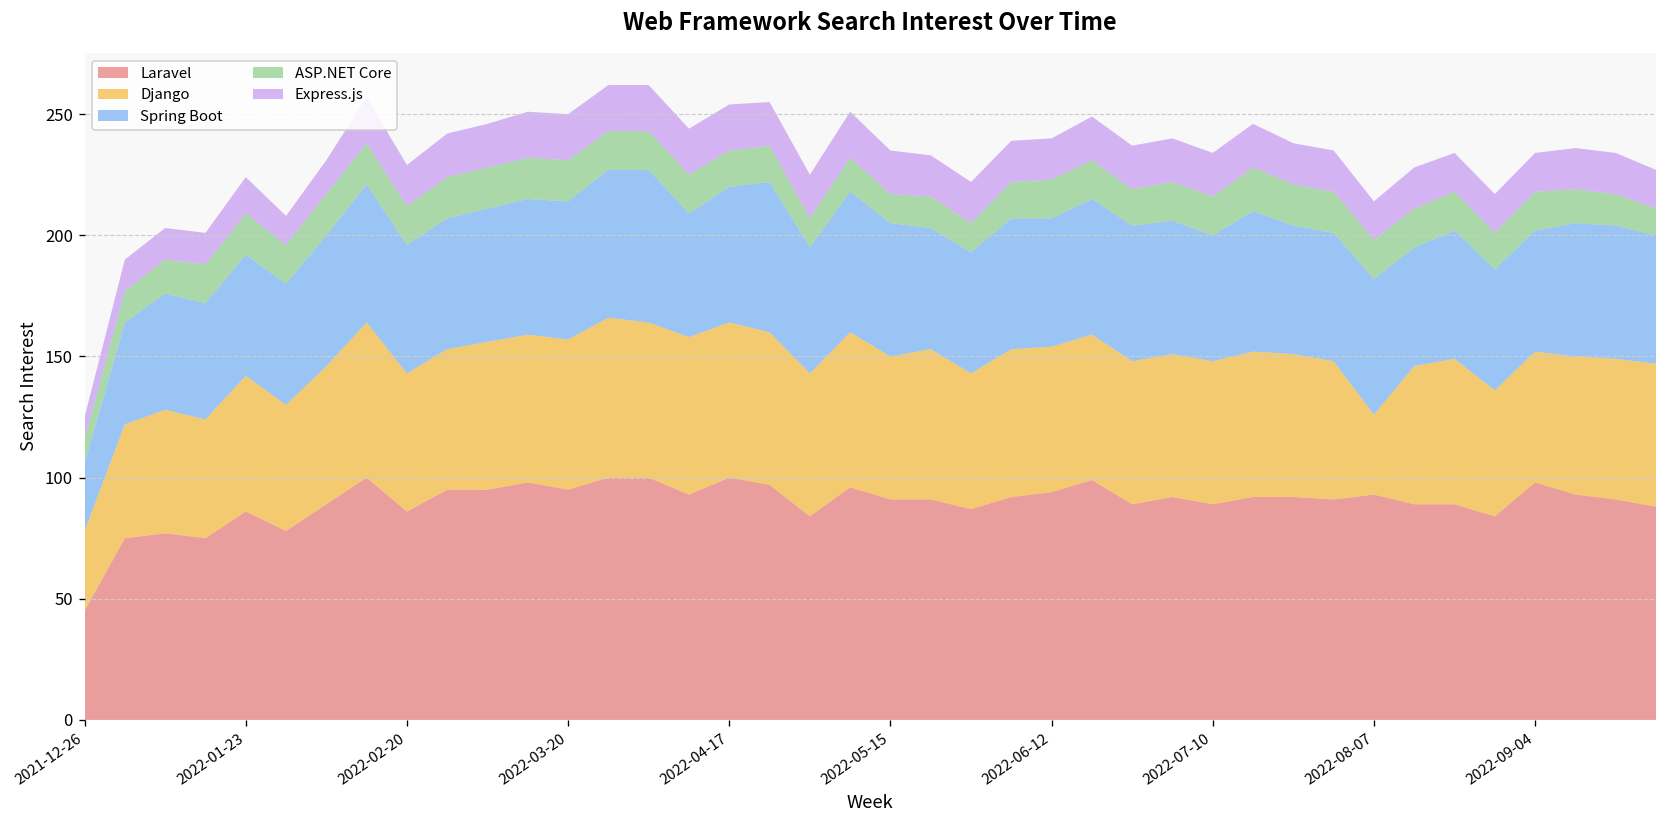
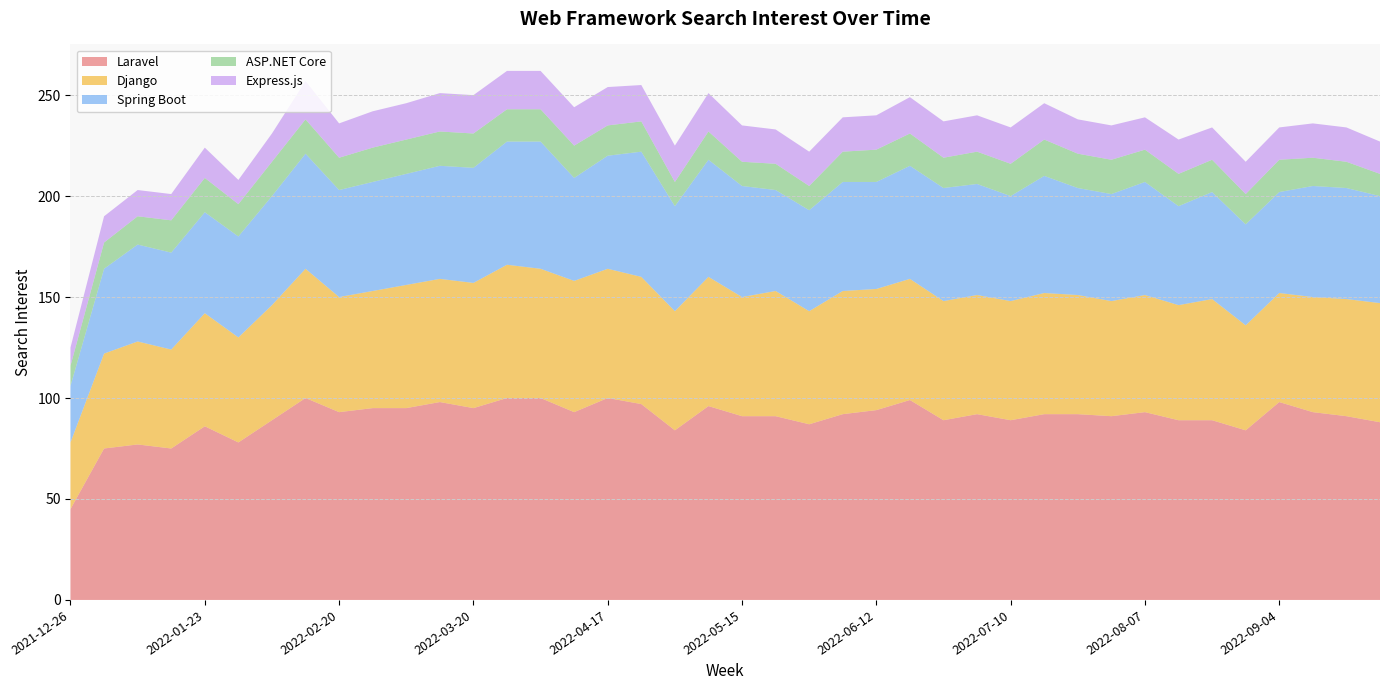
  {
    "Laravel": {
      "2021-12-26": 45,
      "2022-01-23": 86,
-     "2022-02-20": 86,
+     "2022-02-20": 93,
      "2022-03-20": 95,
      "2022-04-17": 100,
      "2022-05-15": 91,
      "2022-06-12": 94,
      "2022-07-10": 89,
      "2022-08-07": 93,
      "2022-09-04": 98
    },
    "Django": {
      "2021-12-26": 33,
      "2022-01-23": 56,
      "2022-02-20": 57,
      "2022-03-20": 62,
      "2022-04-17": 64,
      "2022-05-15": 59,
      "2022-06-12": 60,
      "2022-07-10": 59,
-     "2022-08-07": 33,
+     "2022-08-07": 58,
      "2022-09-04": 54
    },
    "Spring Boot": {
      "2021-12-26": 28,
      "2022-01-23": 50,
      "2022-02-20": 53,
      "2022-03-20": 57,
      "2022-04-17": 56,
      "2022-05-15": 55,
      "2022-06-12": 53,
      "2022-07-10": 52,
      "2022-08-07": 56,
      "2022-09-04": 50
    },
    "ASP.NET Core": {
      "2021-12-26": 10,
      "2022-01-23": 17,
      "2022-02-20": 16,
      "2022-03-20": 17,
      "2022-04-17": 15,
      "2022-05-15": 12,
      "2022-06-12": 16,
      "2022-07-10": 16,
      "2022-08-07": 16,
      "2022-09-04": 16
    },
    "Express.js": {
      "2021-12-26": 9,
      "2022-01-23": 15,
      "2022-02-20": 17,
      "2022-03-20": 19,
      "2022-04-17": 19,
      "2022-05-15": 18,
      "2022-06-12": 17,
      "2022-07-10": 18,
      "2022-08-07": 16,
      "2022-09-04": 16
    }
  }
